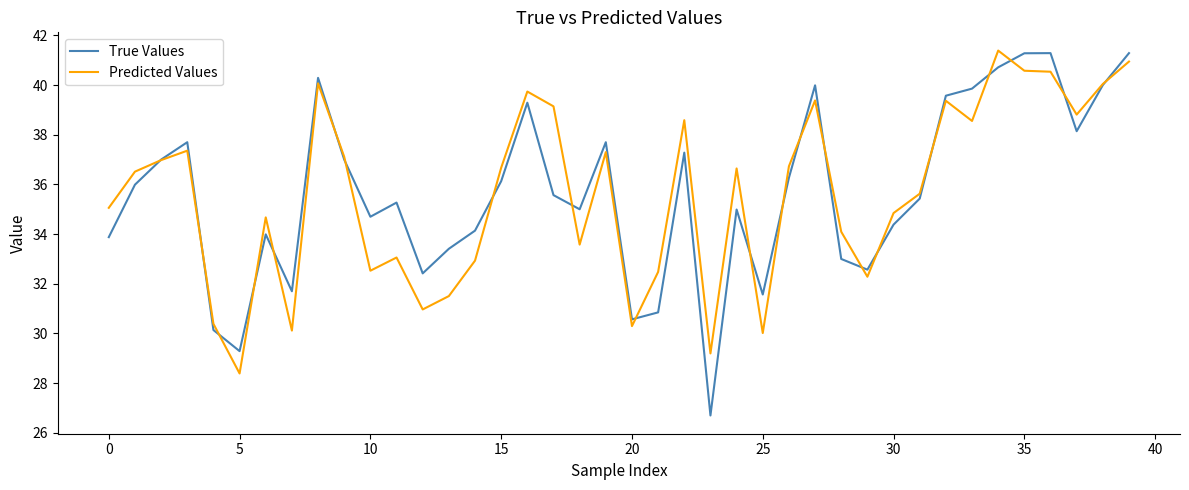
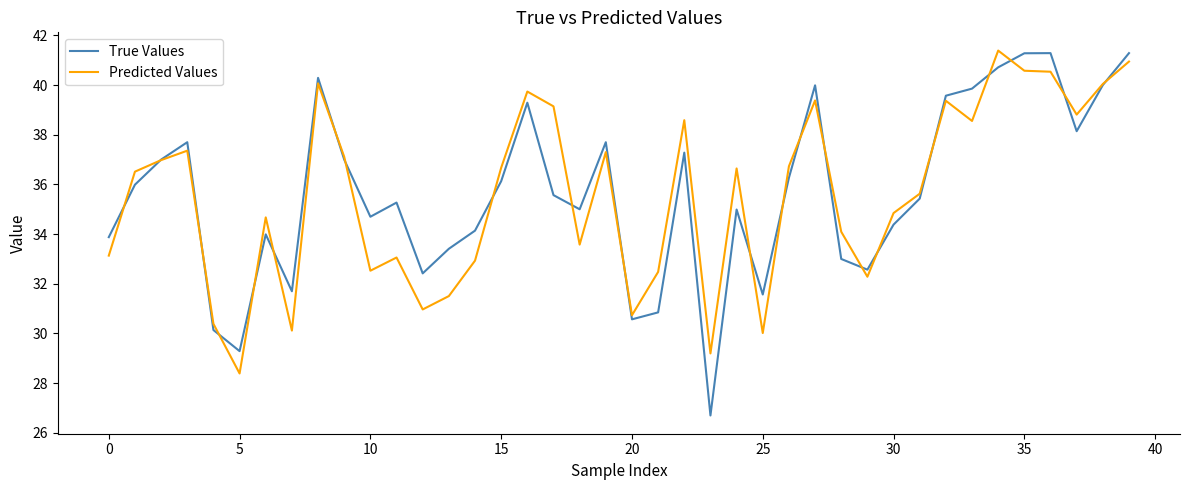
  {
    "True Values": {
      "0": 33.9,
      "5": 29.3,
      "10": 34.7,
      "15": 36.1,
      "20": 30.6,
      "25": 31.6,
      "30": 34.4,
      "35": 41.3
    },
    "Predicted Values": {
-     "0": 35.1,
+     "0": 33.1,
      "5": 28.4,
      "10": 32.5,
      "15": 36.7,
-     "20": 30.3,
+     "20": 30.7,
      "25": 30.0,
      "30": 34.8,
      "35": 40.6
    }
  }
